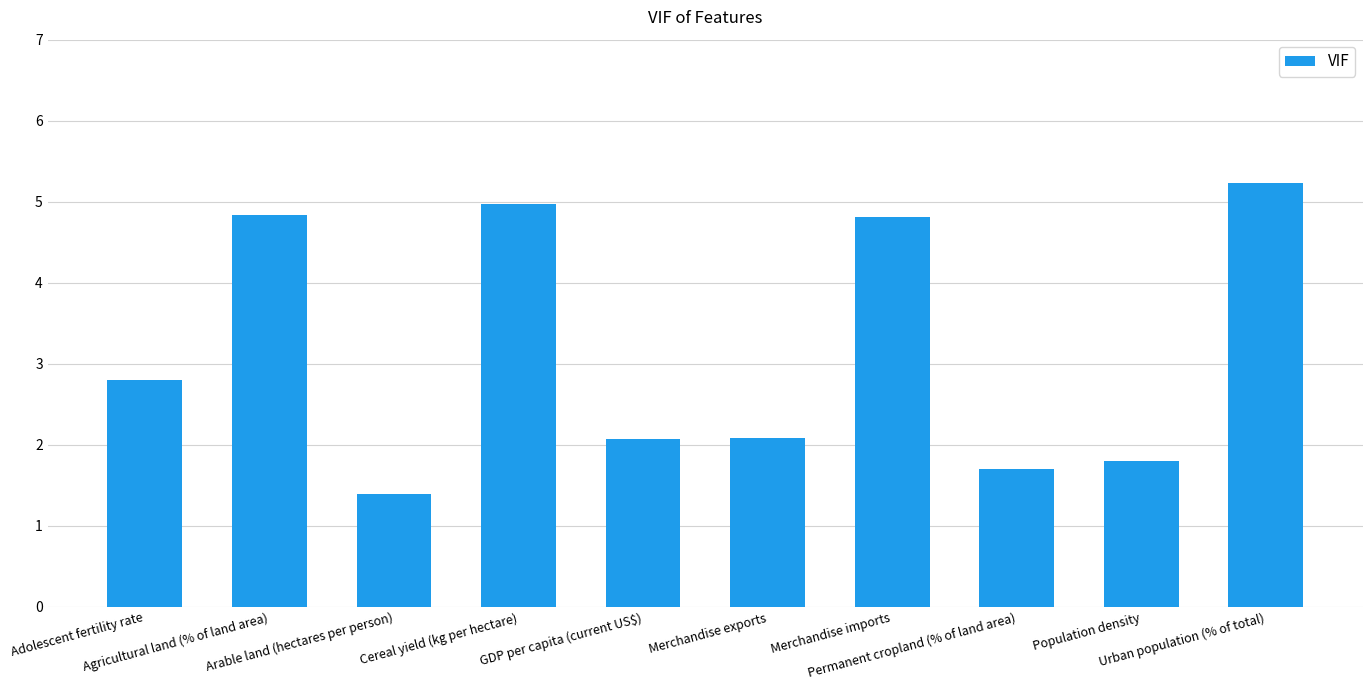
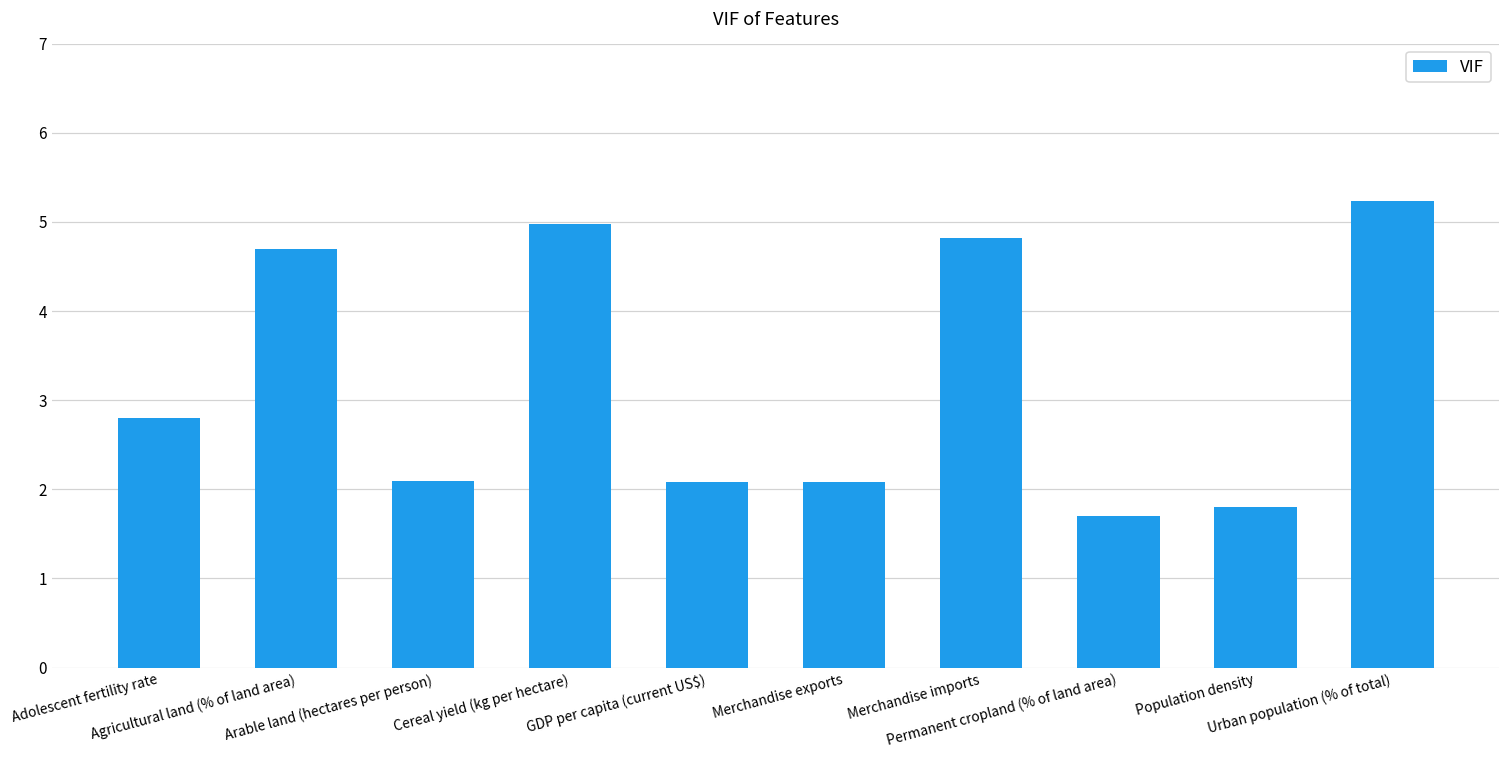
  {
    "Adolescent fertility rate": 2.8,
-   "Agricultural land (% of land area)": 4.8,
-   "Arable land (hectares per person)": 1.4,
+   "Agricultural land (% of land area)": 4.7,
+   "Arable land (hectares per person)": 2.1,
    "Cereal yield (kg per hectare)": 5.0,
    "GDP per capita (current US$)": 2.1,
    "Merchandise exports": 2.1,
    "Merchandise imports": 4.8,
    "Permanent cropland (% of land area)": 1.7,
    "Population density": 1.8,
    "Urban population (% of total)": 5.2
  }
